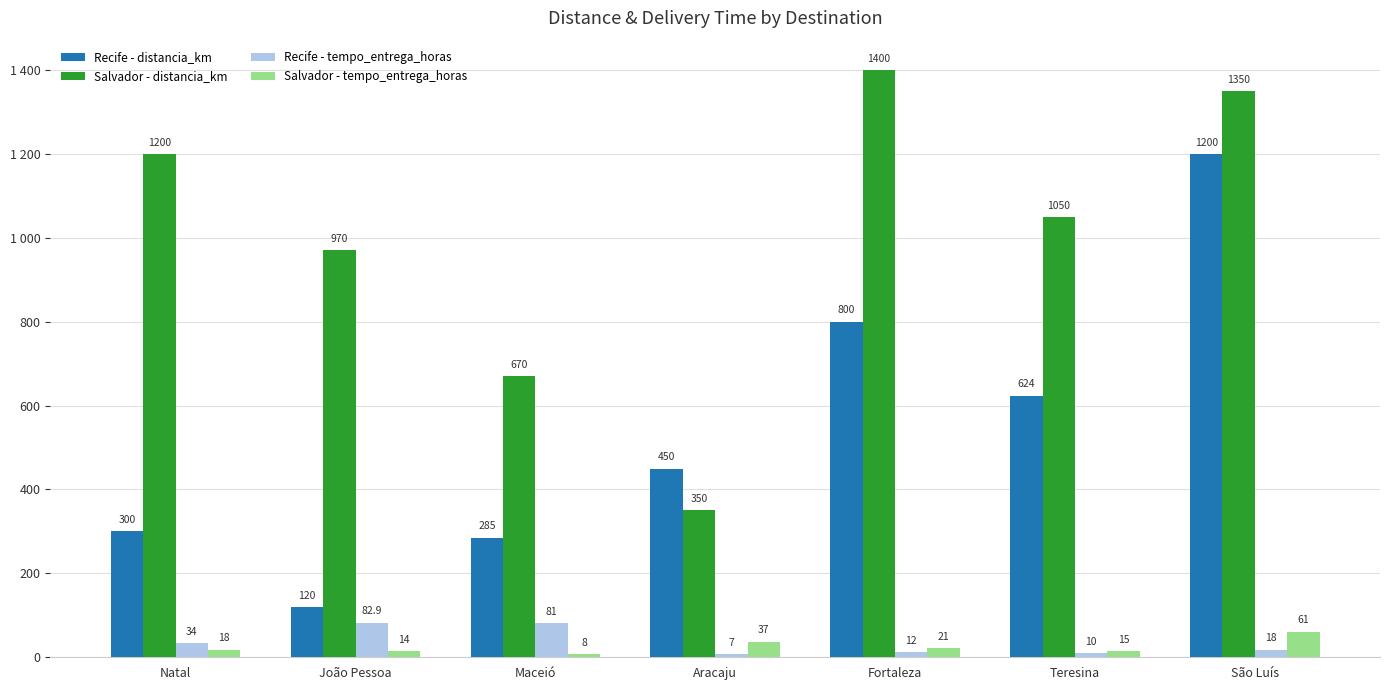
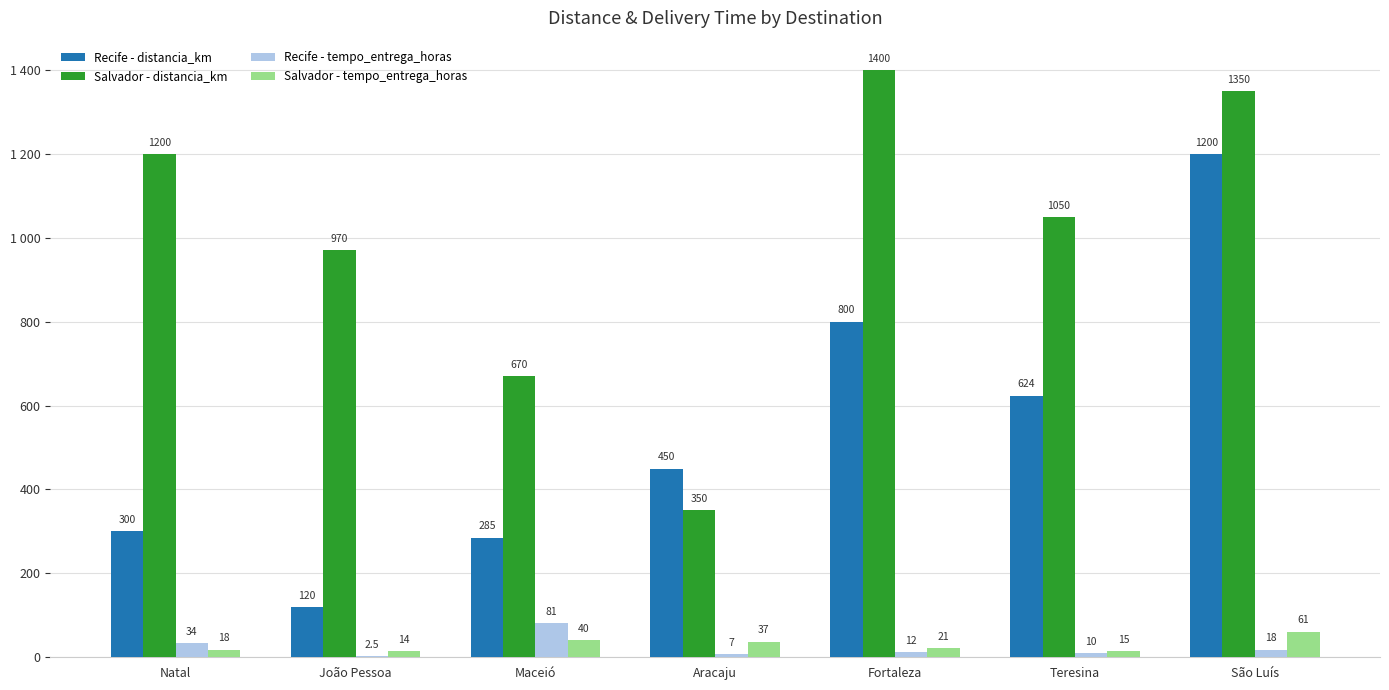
  {
    "Recife - distancia_km": {
      "Natal": 300,
      "João Pessoa": 120,
      "Maceió": 285,
      "Aracaju": 450,
      "Fortaleza": 800,
      "Teresina": 624,
      "São Luís": 1200
    },
    "Salvador - distancia_km": {
      "Natal": 1200,
      "João Pessoa": 970,
      "Maceió": 670,
      "Aracaju": 350,
      "Fortaleza": 1400,
      "Teresina": 1050,
      "São Luís": 1350
    },
    "Recife - tempo_entrega_horas": {
      "Natal": 34,
-     "João Pessoa": 82.9,
+     "João Pessoa": 2.5,
      "Maceió": 81,
      "Aracaju": 7,
      "Fortaleza": 12,
      "Teresina": 10,
      "São Luís": 18
    },
    "Salvador - tempo_entrega_horas": {
      "Natal": 18,
      "João Pessoa": 14,
-     "Maceió": 8,
+     "Maceió": 40,
      "Aracaju": 37,
      "Fortaleza": 21,
      "Teresina": 15,
      "São Luís": 61
    }
  }
